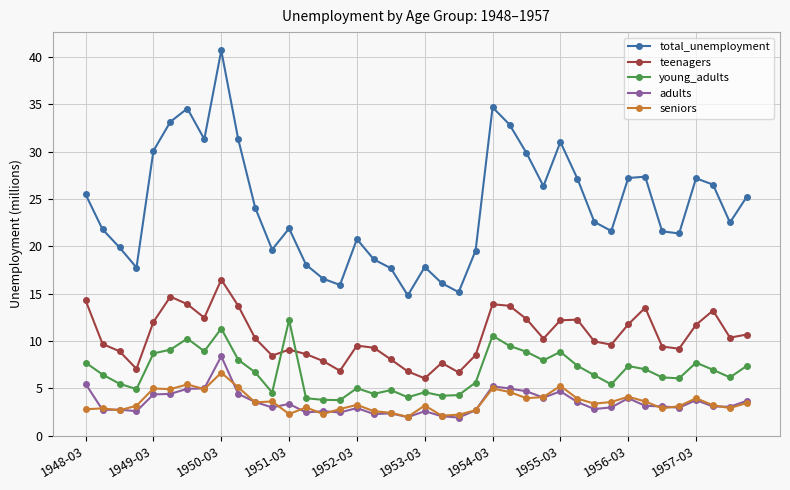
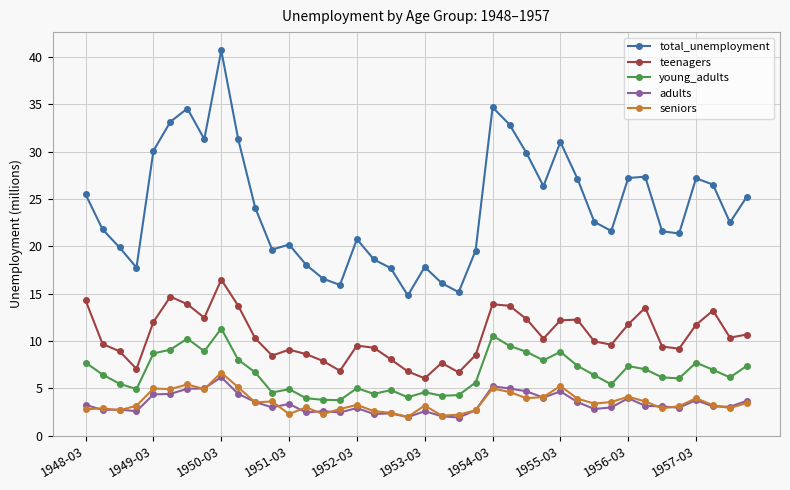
  {
    "total_unemployment": {
      "1948-03": 26,
      "1949-03": 30,
      "1950-03": 41,
-     "1951-03": 22,
+     "1951-03": 20,
      "1952-03": 21,
      "1953-03": 18,
      "1954-03": 35,
      "1955-03": 31,
      "1956-03": 27,
      "1957-03": 27
    },
    "teenagers": {
      "1948-03": 14,
      "1949-03": 12,
      "1950-03": 17,
      "1951-03": 9,
      "1952-03": 10,
      "1953-03": 6,
      "1954-03": 14,
      "1955-03": 12,
      "1956-03": 12,
      "1957-03": 12
    },
    "young_adults": {
      "1948-03": 8,
      "1949-03": 9,
      "1950-03": 11,
-     "1951-03": 12,
+     "1951-03": 5,
      "1952-03": 5,
      "1953-03": 5,
      "1954-03": 11,
      "1955-03": 9,
      "1956-03": 7,
      "1957-03": 8
    },
    "adults": {
-     "1948-03": 5,
+     "1948-03": 3,
      "1949-03": 4,
-     "1950-03": 8,
+     "1950-03": 6,
      "1951-03": 3,
      "1952-03": 3,
      "1953-03": 3,
      "1955-03": 5
    },
    "seniors": {
      "1948-03": 3,
      "1949-03": 5,
      "1950-03": 7,
      "1951-03": 2,
      "1952-03": 3,
      "1953-03": 3,
      "1955-03": 5
    }
  }
